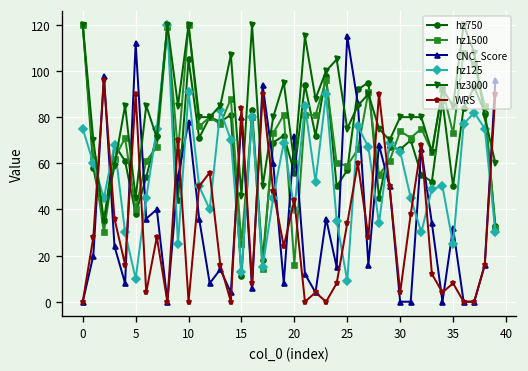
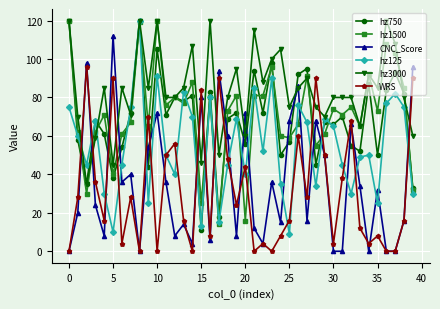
  {
    "hz1500": {
      "5": 40,
      "15": 25,
      "20": 16,
      "25": 59,
      "30": 74,
      "35": 73
    },
    "CNC_Score": {
      "5": 112,
-     "10": 78,
+     "10": 72,
      "15": 80,
      "20": 72,
-     "25": 115,
+     "25": 68,
      "30": 0,
      "35": 32
    },
    "hz125": {
      "0": 75,
      "5": 10,
      "10": 91,
      "15": 13,
      "20": 40,
      "25": 9,
      "35": 25
    },
    "WRS": {
      "5": 90,
      "10": 0,
      "15": 84,
      "20": 44,
-     "25": 34,
+     "25": 16,
      "30": 4,
      "35": 8
    }
  }
